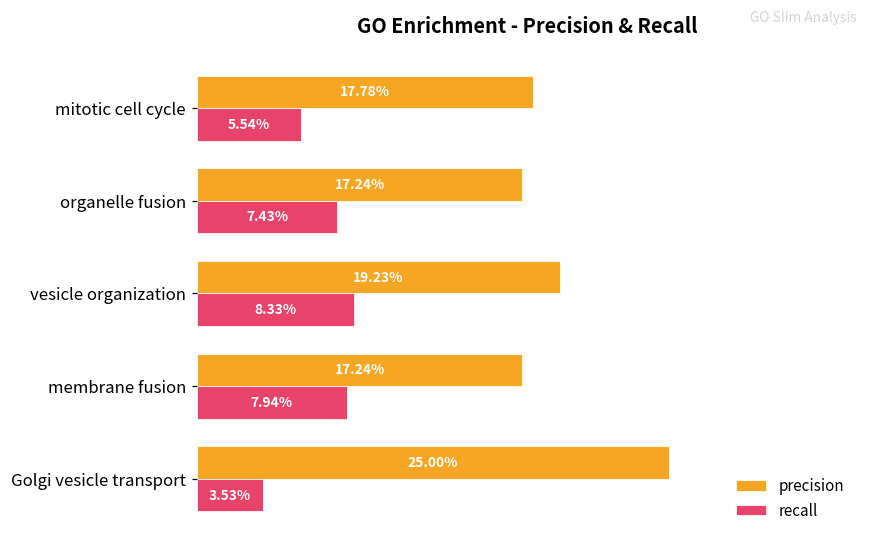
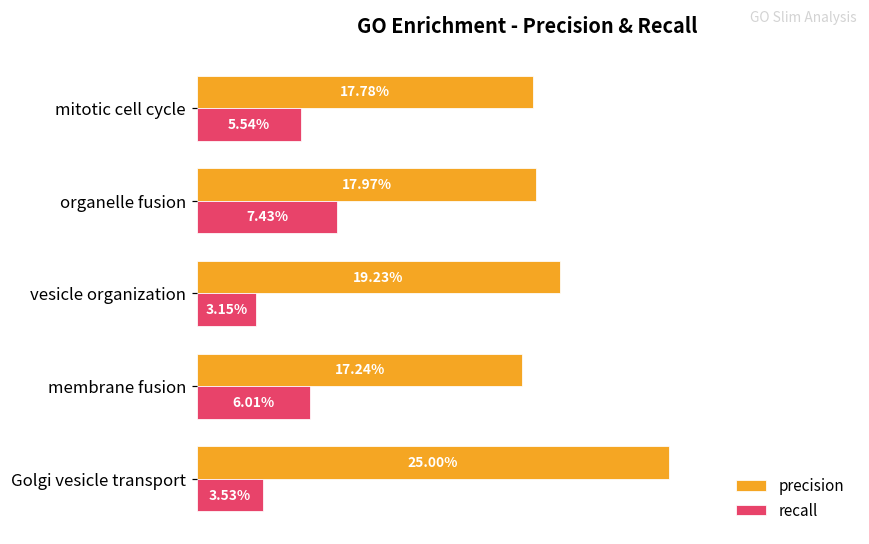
  {
    "precision": {
      "mitotic cell cycle": "17.78%",
-     "organelle fusion": "17.24%",
+     "organelle fusion": "17.97%",
      "vesicle organization": "19.23%",
      "membrane fusion": "17.24%",
      "Golgi vesicle transport": "25.00%"
    },
    "recall": {
      "mitotic cell cycle": "5.54%",
      "organelle fusion": "7.43%",
-     "vesicle organization": "8.33%",
-     "membrane fusion": "7.94%",
+     "vesicle organization": "3.15%",
+     "membrane fusion": "6.01%",
      "Golgi vesicle transport": "3.53%"
    }
  }
